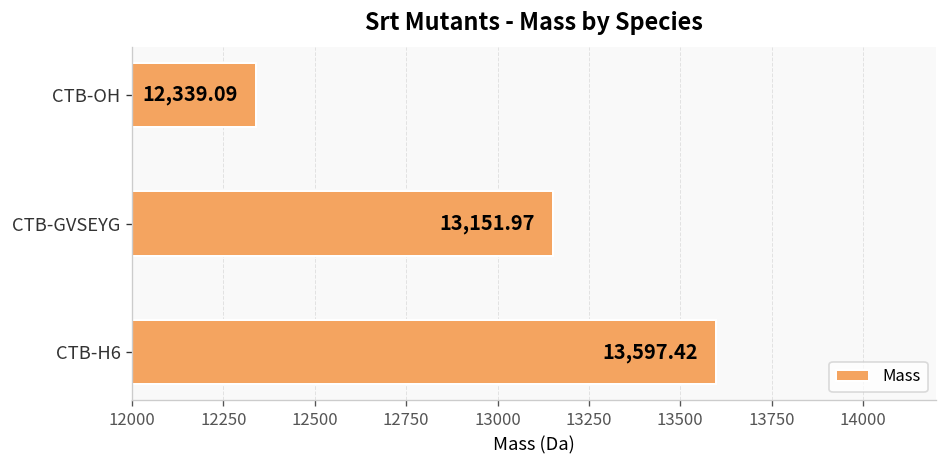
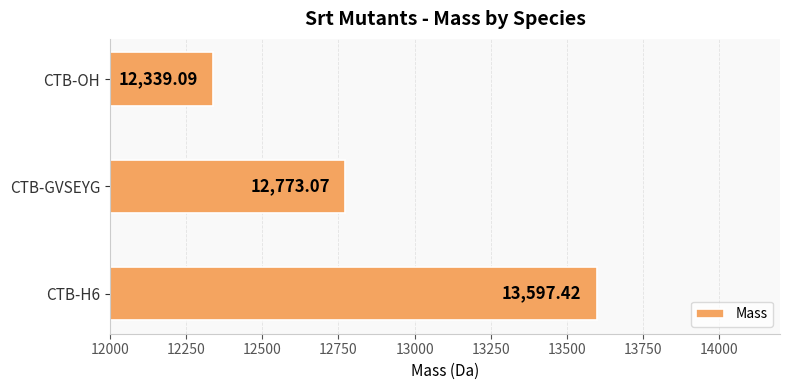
  {
    "CTB-OH": "12,339.09",
-   "CTB-GVSEYG": "13,151.97",
+   "CTB-GVSEYG": "12,773.07",
    "CTB-H6": "13,597.42"
  }
